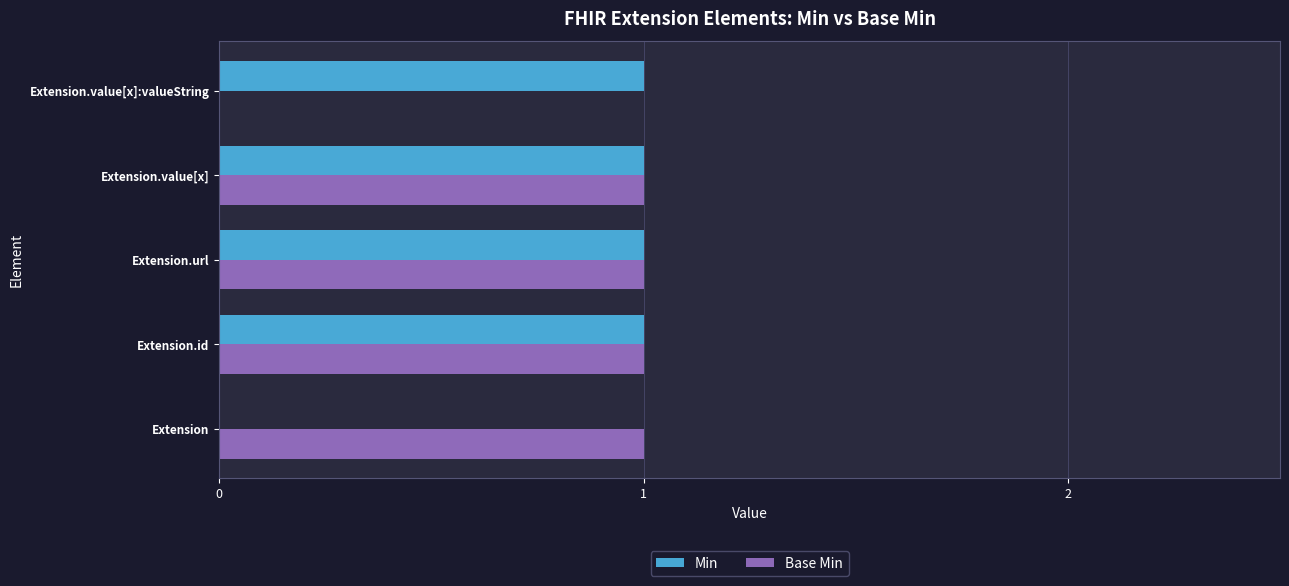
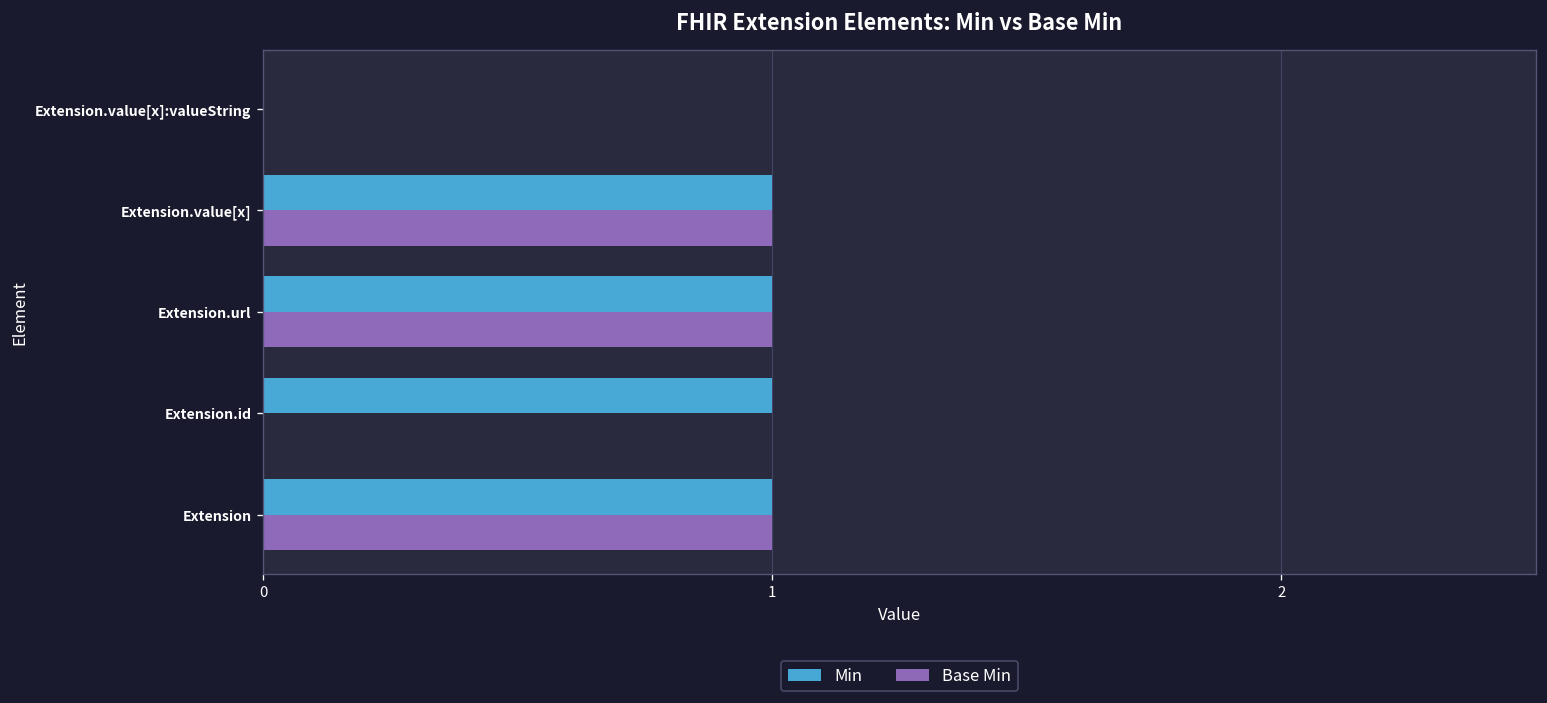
  {
    "Min": {
-     "Extension.value[x]:valueString": 1,
+     "Extension.value[x]:valueString": 0,
      "Extension.value[x]": 1,
      "Extension.url": 1,
      "Extension.id": 1,
-     "Extension": 0
+     "Extension": 1
    },
    "Base Min": {
      "Extension.value[x]:valueString": 0,
      "Extension.value[x]": 1,
      "Extension.url": 1,
-     "Extension.id": 1,
+     "Extension.id": 0,
      "Extension": 1
    }
  }
